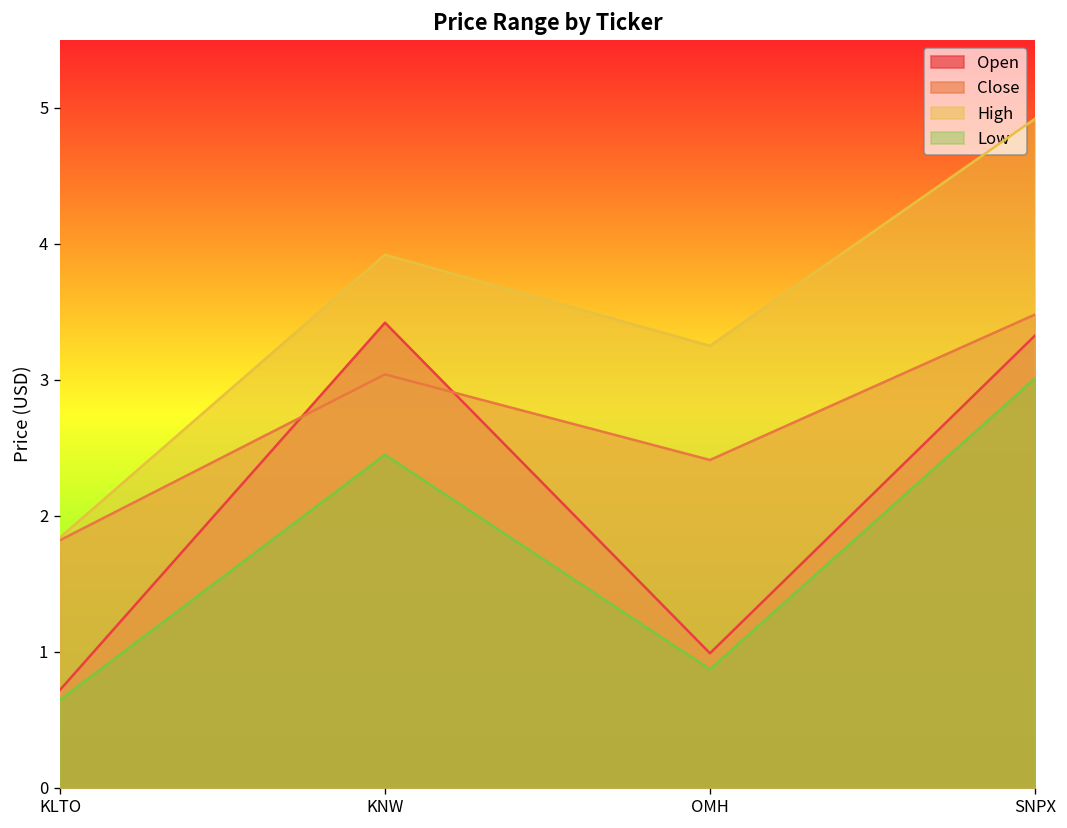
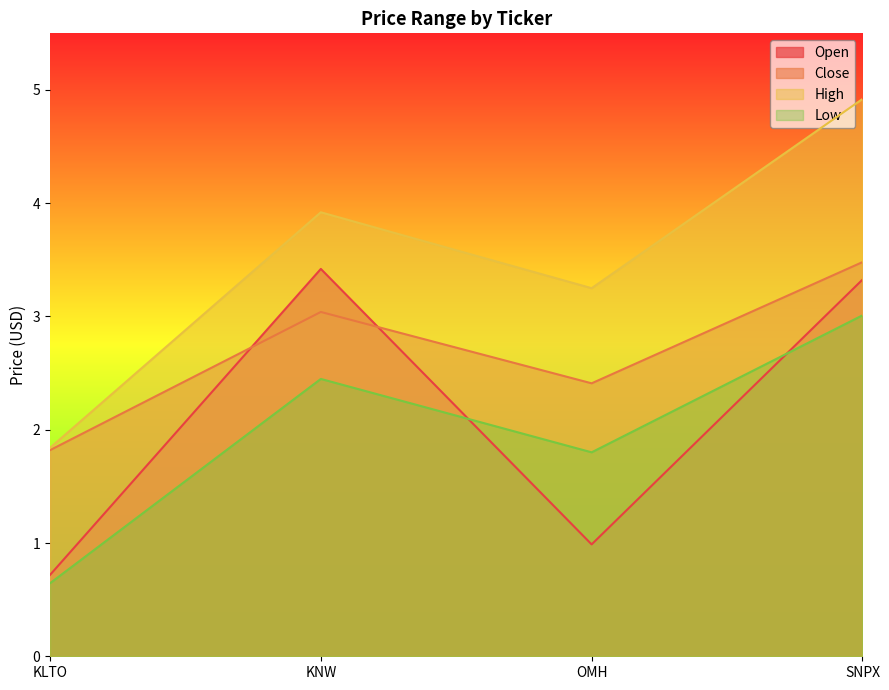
  {
    "Low": {
      "KLTO": 0.64,
      "KNW": 2.45,
-     "OMH": 0.87,
+     "OMH": 1.80,
      "SNPX": 3.01
    }
  }
